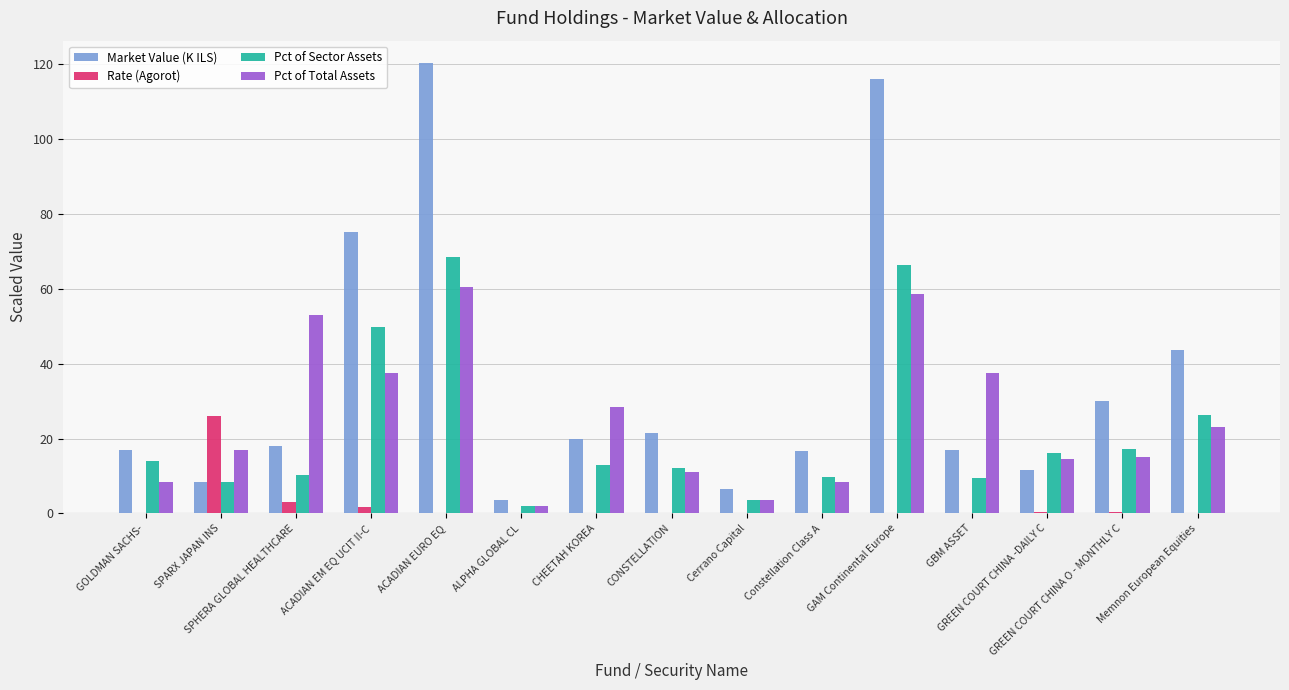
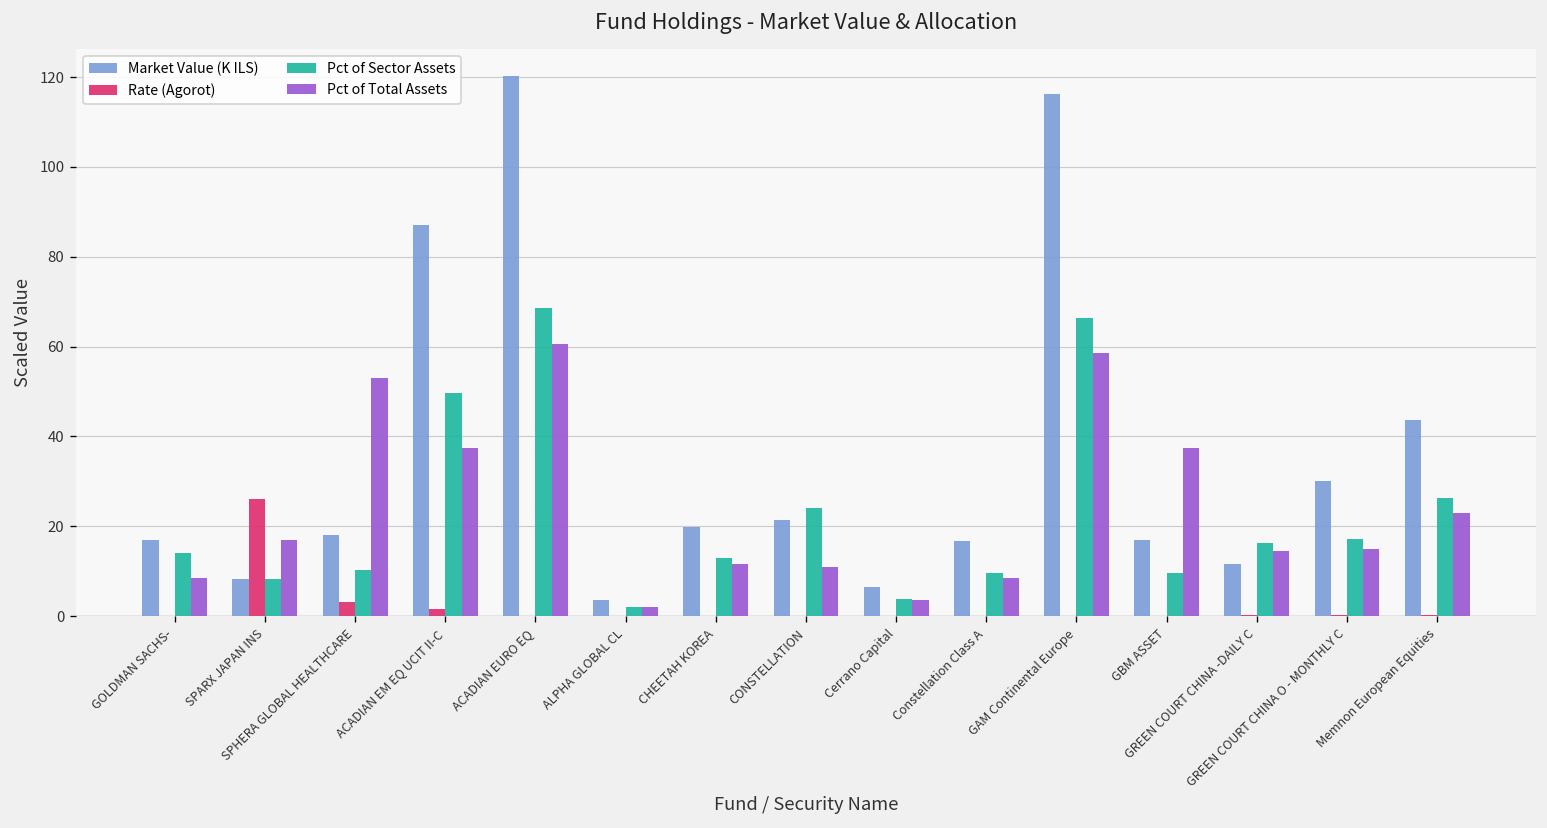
  {
    "Market Value (K ILS)": {
      "GOLDMAN SACHS-": 17,
      "SPARX JAPAN INS": 8,
      "SPHERA GLOBAL HEALTHCARE": 18,
-     "ACADIAN EM EQ UCIT II-C": 75,
+     "ACADIAN EM EQ UCIT II-C": 87,
      "ACADIAN EURO EQ": 120,
      "ALPHA GLOBAL CL": 4,
      "CHEETAH KOREA": 20,
      "CONSTELLATION": 21,
      "Cerrano Capital": 6,
      "Constellation Class A": 17,
      "GAM Continental Europe": 116,
      "GBM ASSET": 17,
      "GREEN COURT CHINA -DAILY C": 12,
      "GREEN COURT CHINA O - MONTHLY C": 30,
      "Memnon European Equities": 44
    },
    "Rate (Agorot)": {
      "SPARX JAPAN INS": 26,
      "SPHERA GLOBAL HEALTHCARE": 3,
      "ACADIAN EM EQ UCIT II-C": 2
    },
    "Pct of Sector Assets": {
      "GOLDMAN SACHS-": 14,
      "SPARX JAPAN INS": 8,
      "SPHERA GLOBAL HEALTHCARE": 10,
      "ACADIAN EM EQ UCIT II-C": 50,
      "ACADIAN EURO EQ": 69,
      "ALPHA GLOBAL CL": 2,
      "CHEETAH KOREA": 13,
-     "CONSTELLATION": 12,
+     "CONSTELLATION": 24,
      "Cerrano Capital": 4,
      "Constellation Class A": 10,
      "GAM Continental Europe": 66,
      "GBM ASSET": 10,
      "GREEN COURT CHINA -DAILY C": 16,
      "GREEN COURT CHINA O - MONTHLY C": 17,
      "Memnon European Equities": 26
    },
    "Pct of Total Assets": {
      "GOLDMAN SACHS-": 9,
      "SPARX JAPAN INS": 17,
      "SPHERA GLOBAL HEALTHCARE": 53,
      "ACADIAN EM EQ UCIT II-C": 38,
      "ACADIAN EURO EQ": 61,
      "ALPHA GLOBAL CL": 2,
-     "CHEETAH KOREA": 29,
+     "CHEETAH KOREA": 12,
      "CONSTELLATION": 11,
      "Cerrano Capital": 4,
      "Constellation Class A": 9,
      "GAM Continental Europe": 59,
      "GBM ASSET": 38,
      "GREEN COURT CHINA -DAILY C": 14,
      "GREEN COURT CHINA O - MONTHLY C": 15,
      "Memnon European Equities": 23
    }
  }
